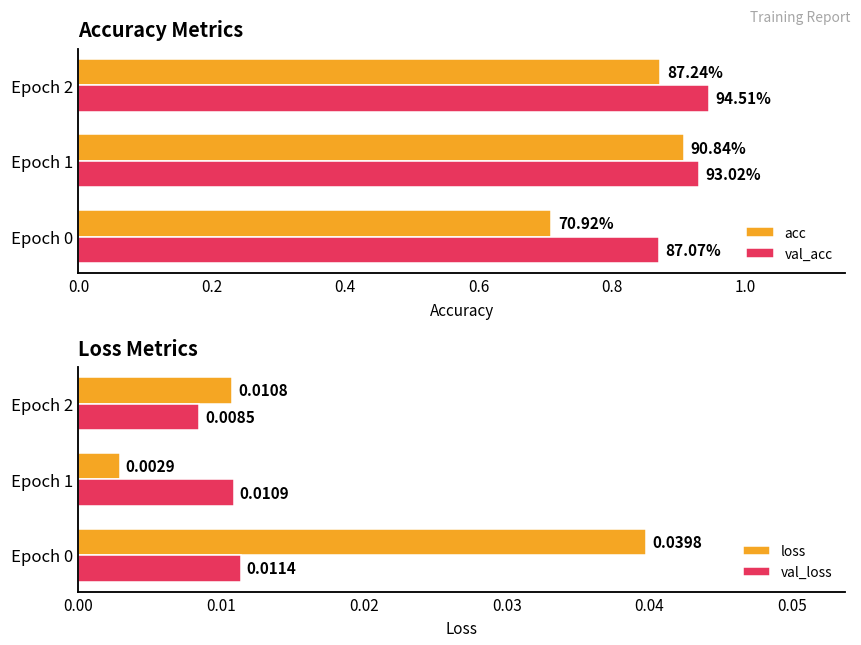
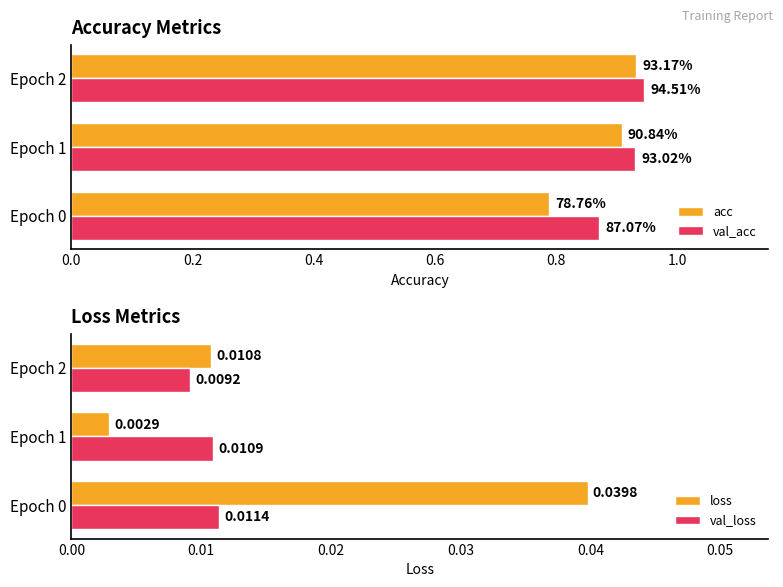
  {
    "Accuracy Metrics": {
      "acc": {
-       "Epoch 2": "87.24%",
+       "Epoch 2": "93.17%",
        "Epoch 1": "90.84%",
-       "Epoch 0": "70.92%"
+       "Epoch 0": "78.76%"
      },
      "val_acc": {
        "Epoch 2": "94.51%",
        "Epoch 1": "93.02%",
        "Epoch 0": "87.07%"
      }
    },
    "Loss Metrics": {
      "loss": {
        "Epoch 2": "0.0108",
        "Epoch 1": "0.0029",
        "Epoch 0": "0.0398"
      },
      "val_loss": {
-       "Epoch 2": "0.0085",
+       "Epoch 2": "0.0092",
        "Epoch 1": "0.0109",
        "Epoch 0": "0.0114"
      }
    }
  }
